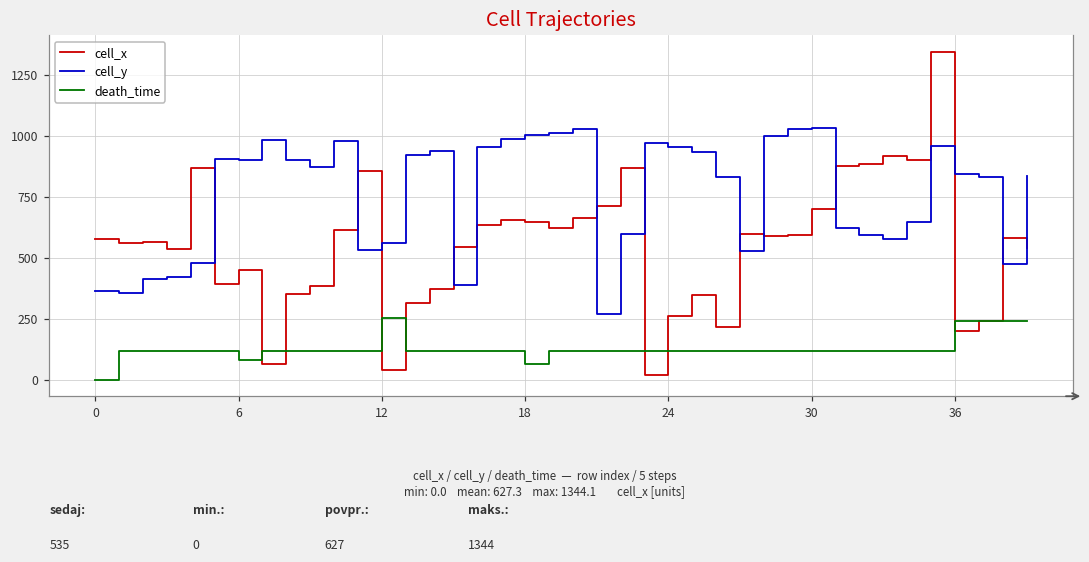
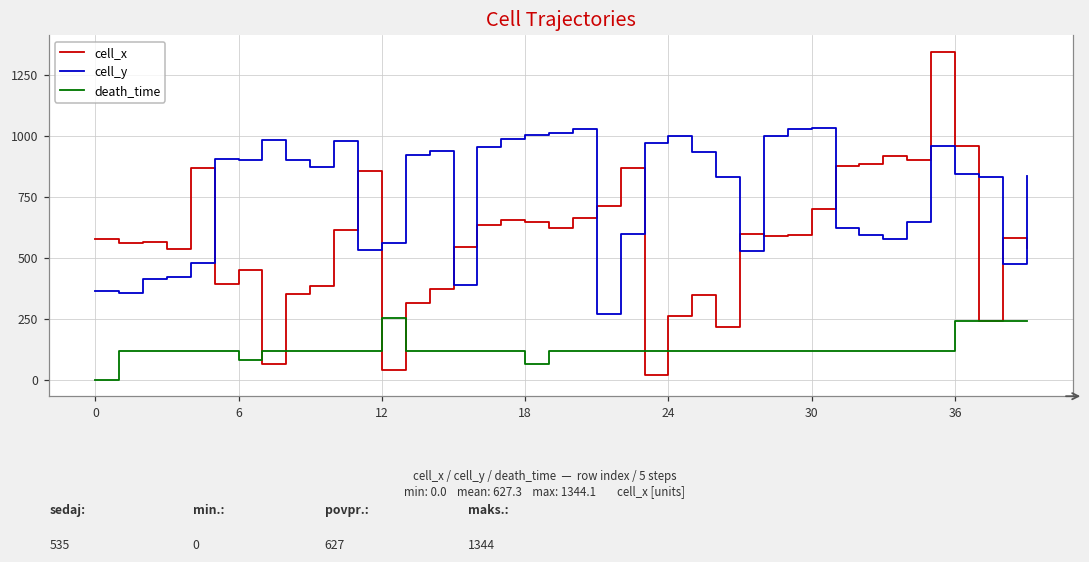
  {
    "cell_x": {
      "0": 580,
      "6": 450,
      "12": 40,
      "18": 650,
      "24": 260,
      "30": 700,
-     "36": 200
+     "36": 960
    },
    "cell_y": {
      "0": 360,
      "6": 900,
      "12": 560,
      "18": 1000,
-     "24": 950,
+     "24": 1000,
      "30": 1030,
      "36": 840
    },
    "death_time": {
      "0": 0,
      "6": 80,
      "12": 250,
      "18": 70,
      "24": 120,
      "30": 120,
      "36": 240
    }
  }
